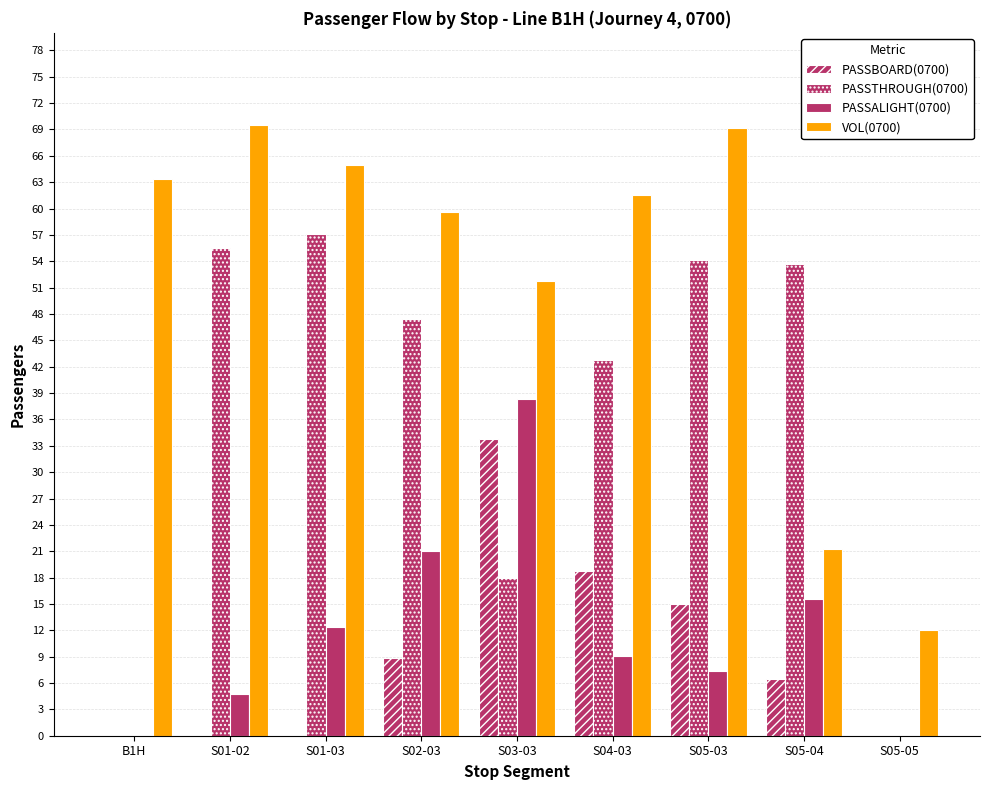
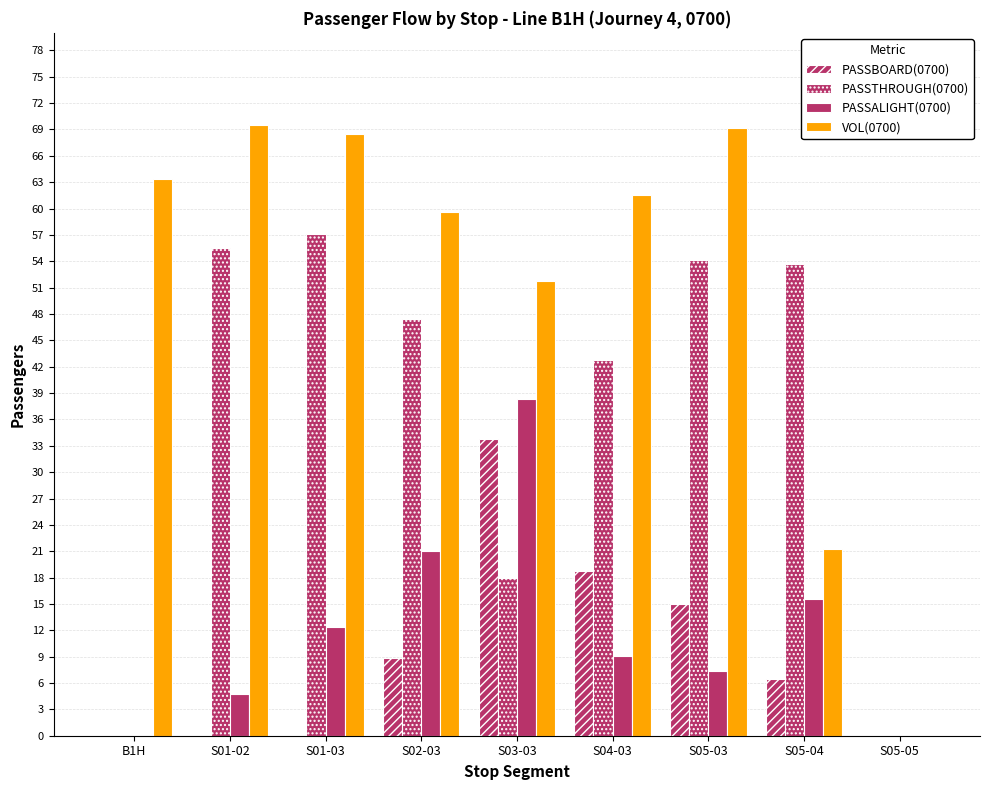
  {
    "VOL(0700)": {
      "B1H": 63,
      "S01-02": 69,
-     "S01-03": 65,
+     "S01-03": 69,
      "S02-03": 60,
      "S03-03": 52,
      "S04-03": 62,
      "S05-03": 69,
      "S05-04": 21,
-     "S05-05": 12
+     "S05-05": 0
    }
  }
